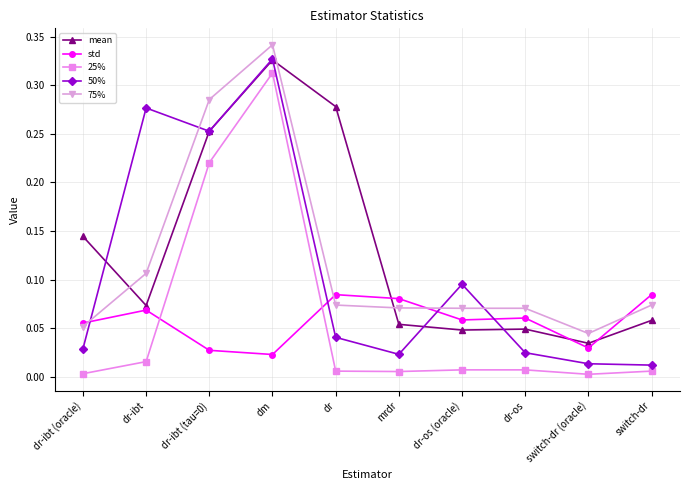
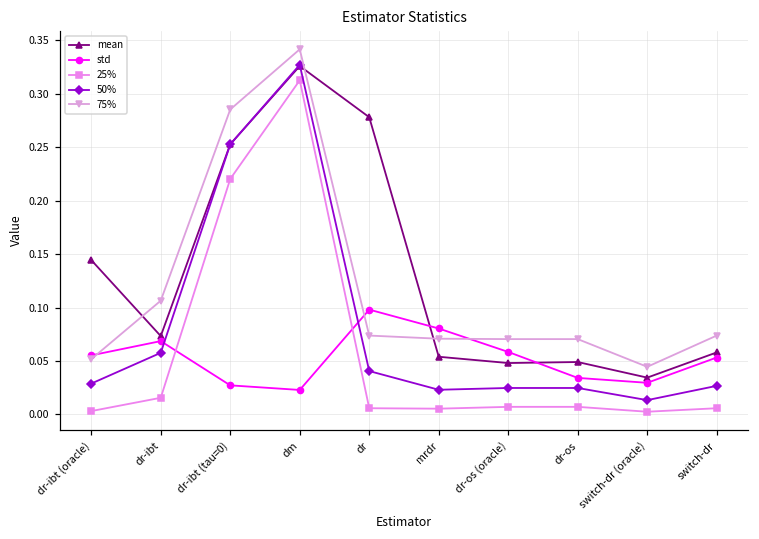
  {
    "mean": {
      "dr-ibt (oracle)": 0.14,
      "dr-ibt": 0.07,
      "dr": 0.28,
      "mrdr": 0.05,
      "dr-os (oracle)": 0.05,
      "dr-os": 0.05,
      "switch-dr (oracle)": 0.03,
      "switch-dr": 0.06
    },
    "std": {
      "dr-ibt (oracle)": 0.06,
      "dr-ibt": 0.07,
      "dr-ibt (tau=0)": 0.03,
      "dm": 0.02,
-     "dr": 0.08,
+     "dr": 0.10,
      "mrdr": 0.08,
      "dr-os (oracle)": 0.06,
-     "dr-os": 0.06,
+     "dr-os": 0.03,
      "switch-dr (oracle)": 0.03,
-     "switch-dr": 0.08
+     "switch-dr": 0.05
    },
    "50%": {
      "dr-ibt (oracle)": 0.03,
-     "dr-ibt": 0.28,
+     "dr-ibt": 0.06,
      "dr": 0.04,
      "mrdr": 0.02,
-     "dr-os (oracle)": 0.10,
+     "dr-os (oracle)": 0.02,
      "dr-os": 0.02,
      "switch-dr (oracle)": 0.01,
-     "switch-dr": 0.01
+     "switch-dr": 0.03
    }
  }
